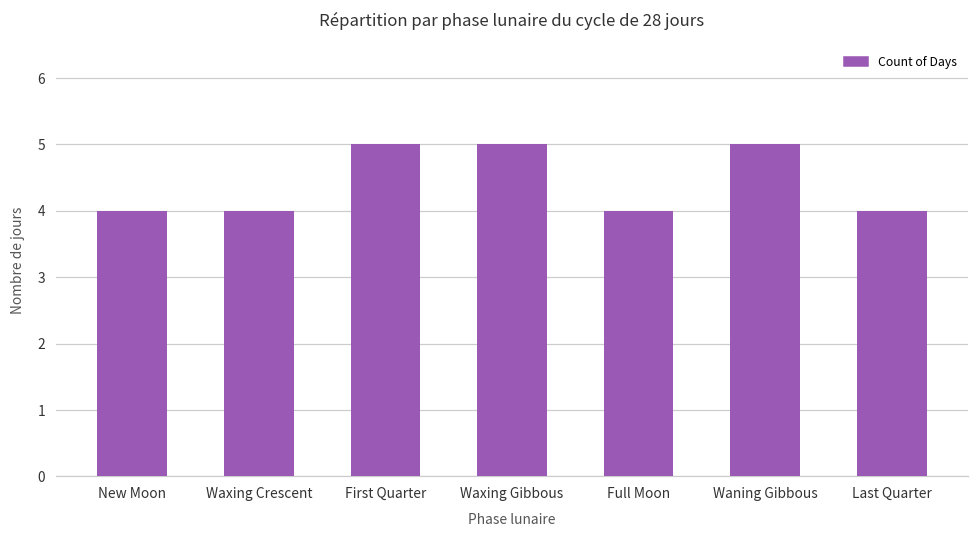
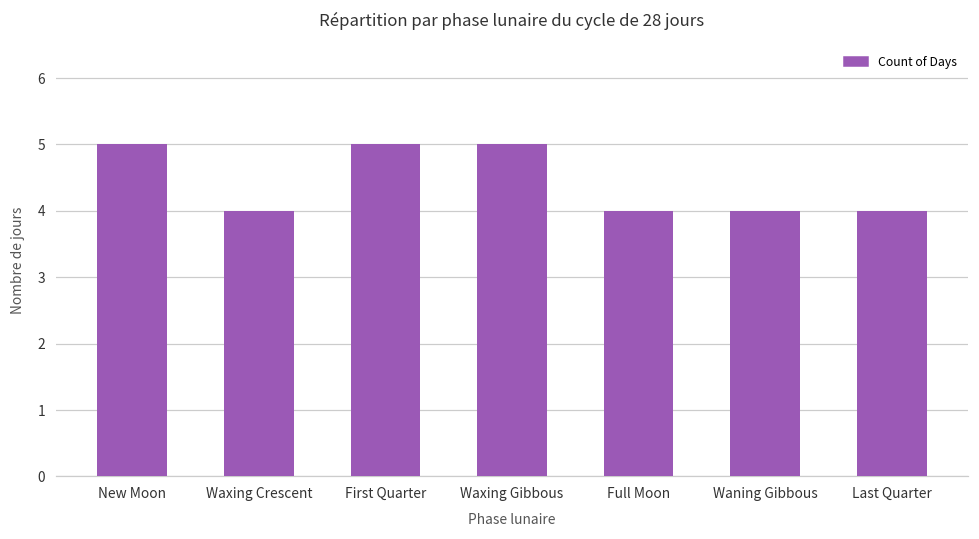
  {
-   "New Moon": 4,
+   "New Moon": 5,
    "Waxing Crescent": 4,
    "First Quarter": 5,
    "Waxing Gibbous": 5,
    "Full Moon": 4,
-   "Waning Gibbous": 5,
+   "Waning Gibbous": 4,
    "Last Quarter": 4
  }
